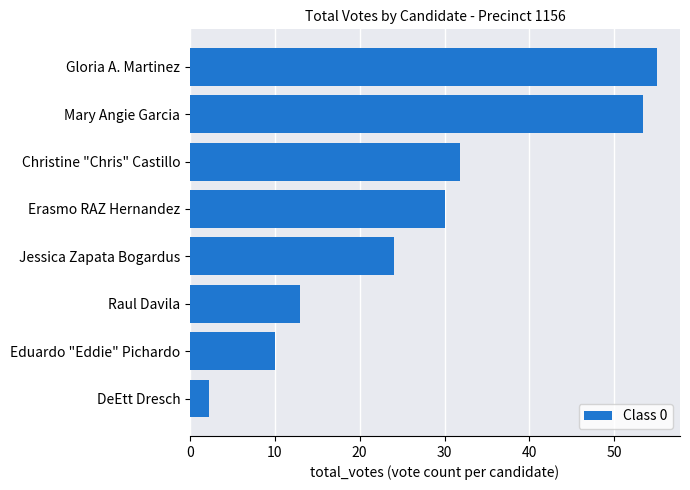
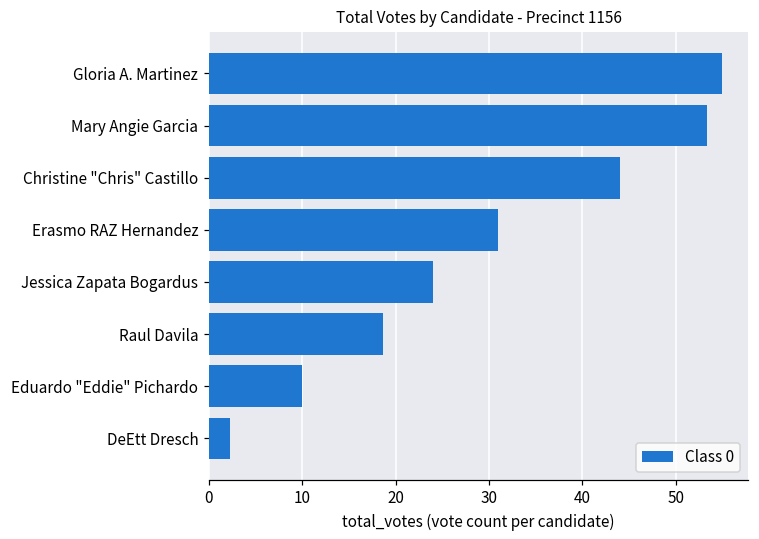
  {
    "Gloria A. Martinez": 55,
    "Mary Angie Garcia": 53,
-   "Christine \"Chris\" Castillo": 32,
-   "Erasmo RAZ Hernandez": 30,
+   "Christine \"Chris\" Castillo": 44,
+   "Erasmo RAZ Hernandez": 31,
    "Jessica Zapata Bogardus": 24,
-   "Raul Davila": 13,
+   "Raul Davila": 19,
    "Eduardo \"Eddie\" Pichardo": 10,
    "DeEtt Dresch": 2
  }
